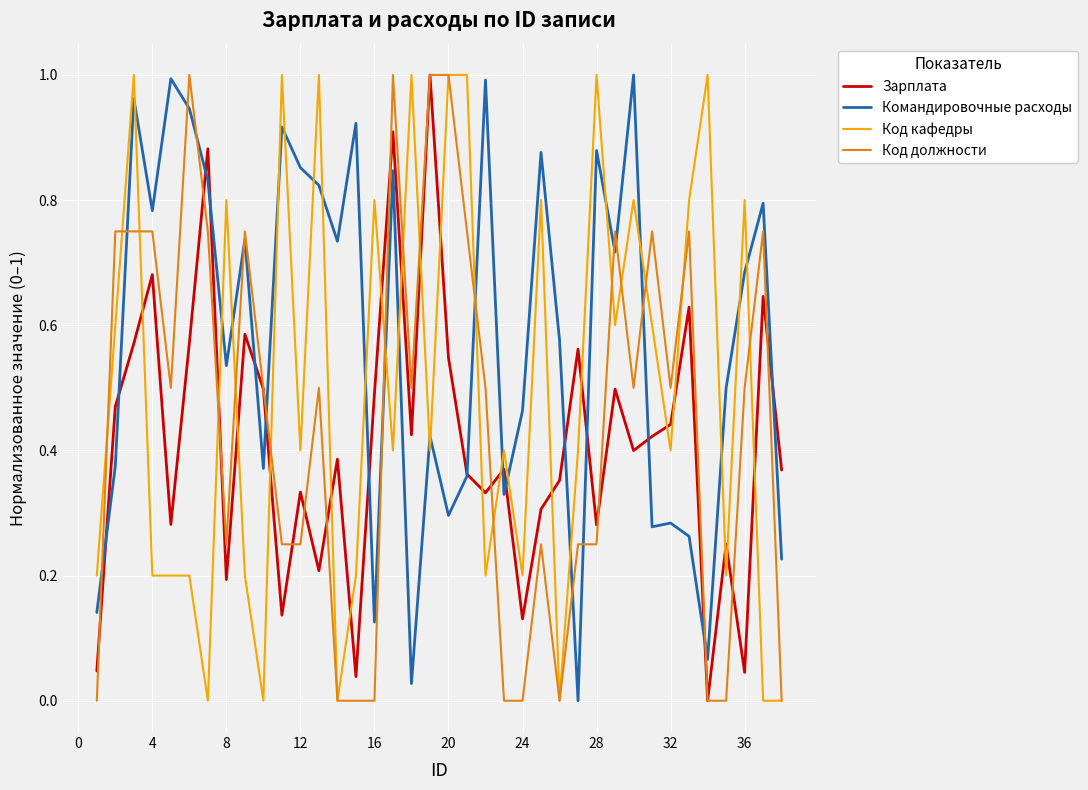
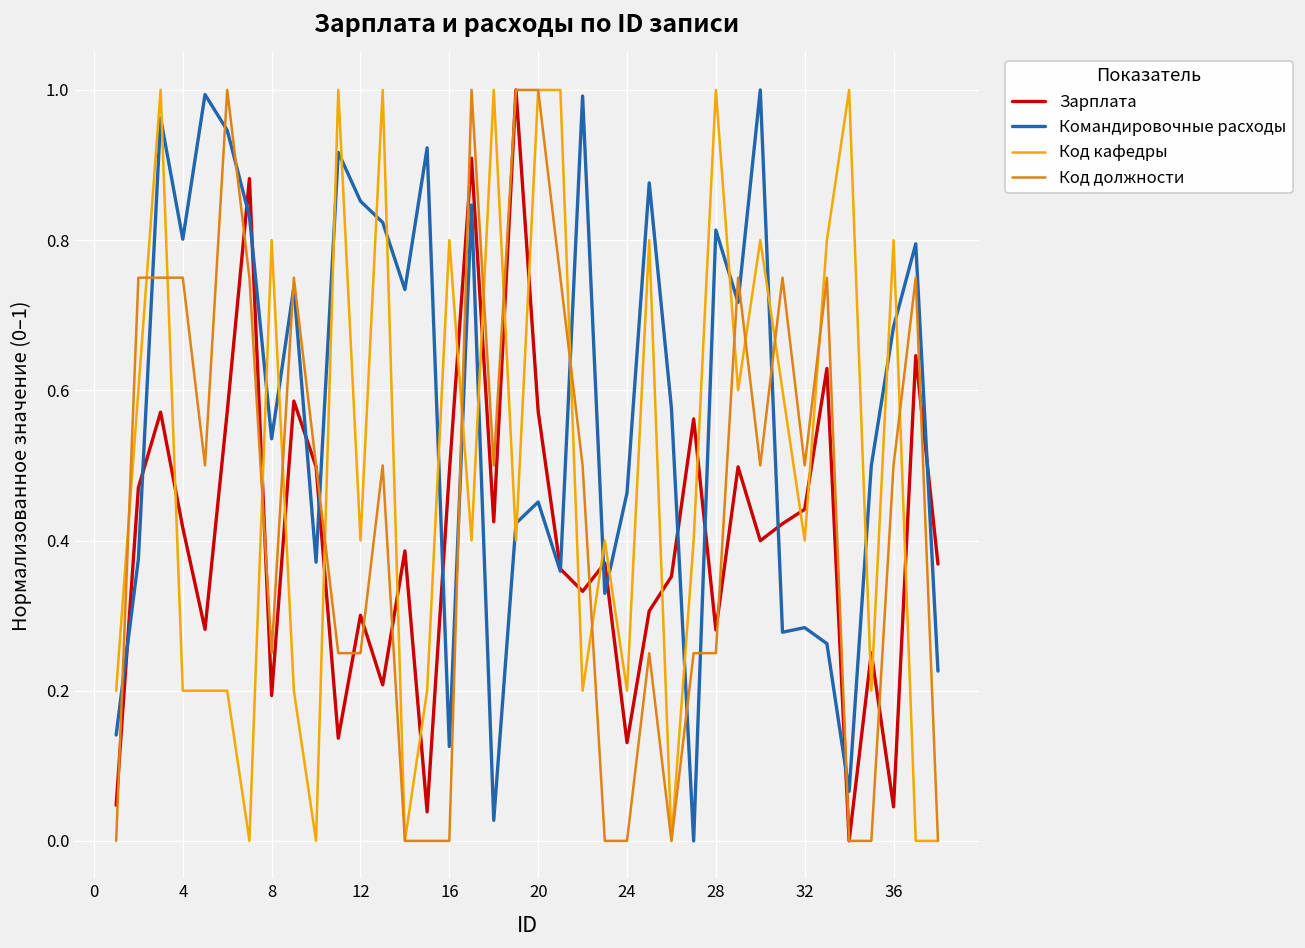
  {
    "Зарплата": {
-     "4": 0.68,
+     "4": 0.42,
      "8": 0.19,
-     "12": 0.33,
+     "12": 0.30,
      "16": 0.49,
-     "20": 0.55,
+     "20": 0.57,
      "24": 0.13,
      "28": 0.28,
      "32": 0.44,
      "36": 0.05
    },
    "Командировочные расходы": {
-     "4": 0.78,
+     "4": 0.80,
      "8": 0.54,
      "12": 0.85,
      "16": 0.13,
-     "20": 0.30,
+     "20": 0.45,
      "24": 0.46,
-     "28": 0.88,
+     "28": 0.81,
      "32": 0.28,
      "36": 0.68
    }
  }
